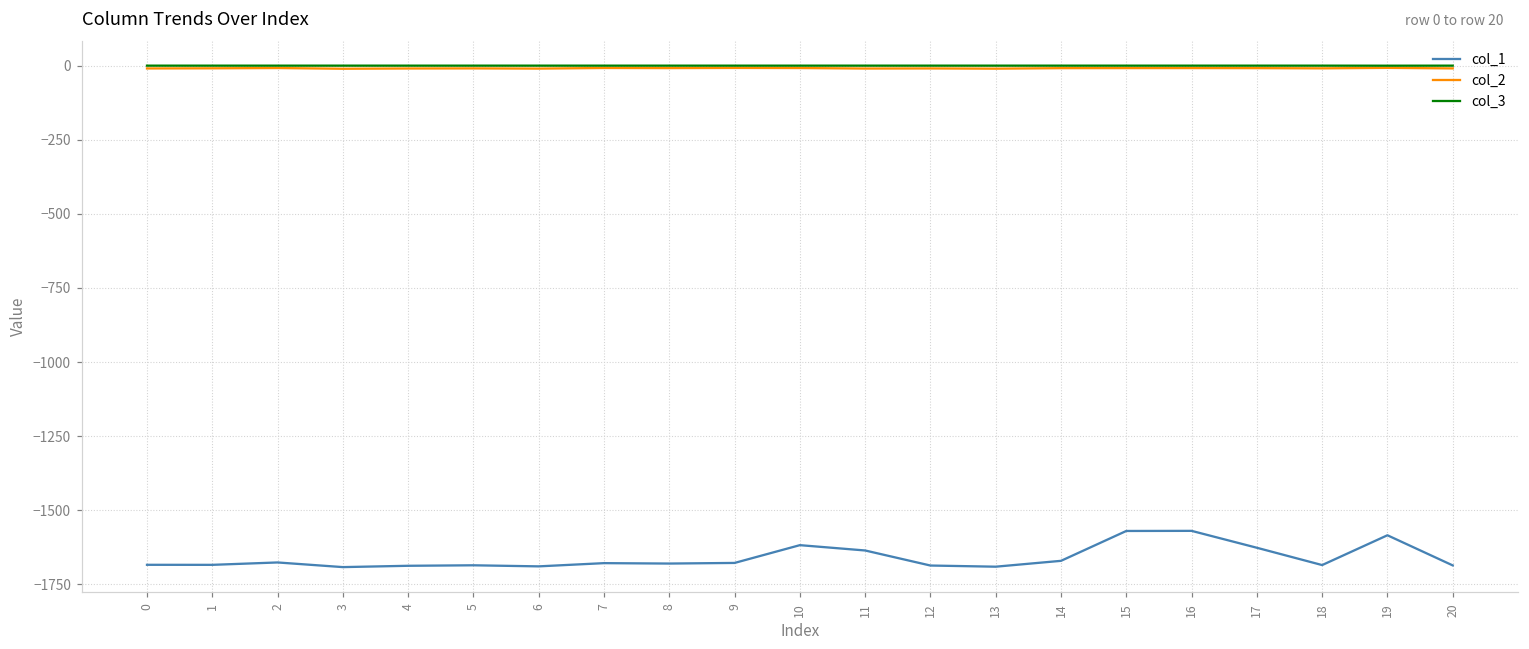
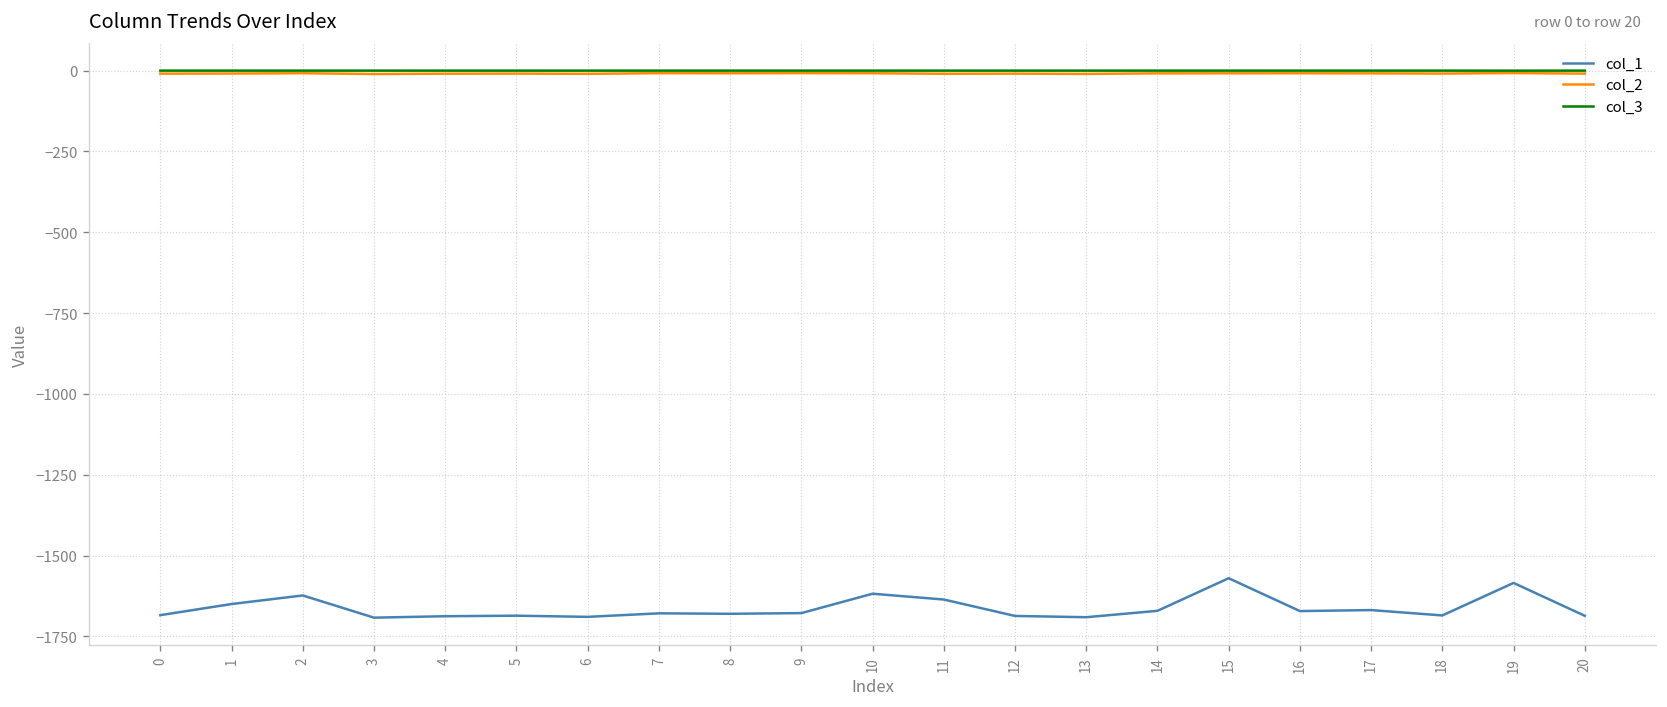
  {
    "col_1": {
      "0": -1680,
-     "1": -1680,
-     "2": -1680,
+     "1": -1650,
+     "2": -1620,
      "3": -1690,
      "4": -1690,
      "5": -1690,
      "6": -1690,
      "7": -1680,
      "8": -1680,
      "9": -1680,
      "10": -1620,
      "11": -1640,
      "12": -1690,
      "13": -1690,
      "14": -1670,
      "15": -1570,
-     "16": -1570,
-     "17": -1630,
+     "16": -1670,
+     "17": -1670,
      "18": -1680,
      "19": -1580,
      "20": -1690
    },
    "col_2": {
      "3": -10,
      "4": -10,
      "6": -10,
      "11": -10,
      "13": -10
    },
    "col_3": {
      "3": 0,
      "4": 0,
      "6": 0,
      "11": 0,
      "13": 0
    }
  }
